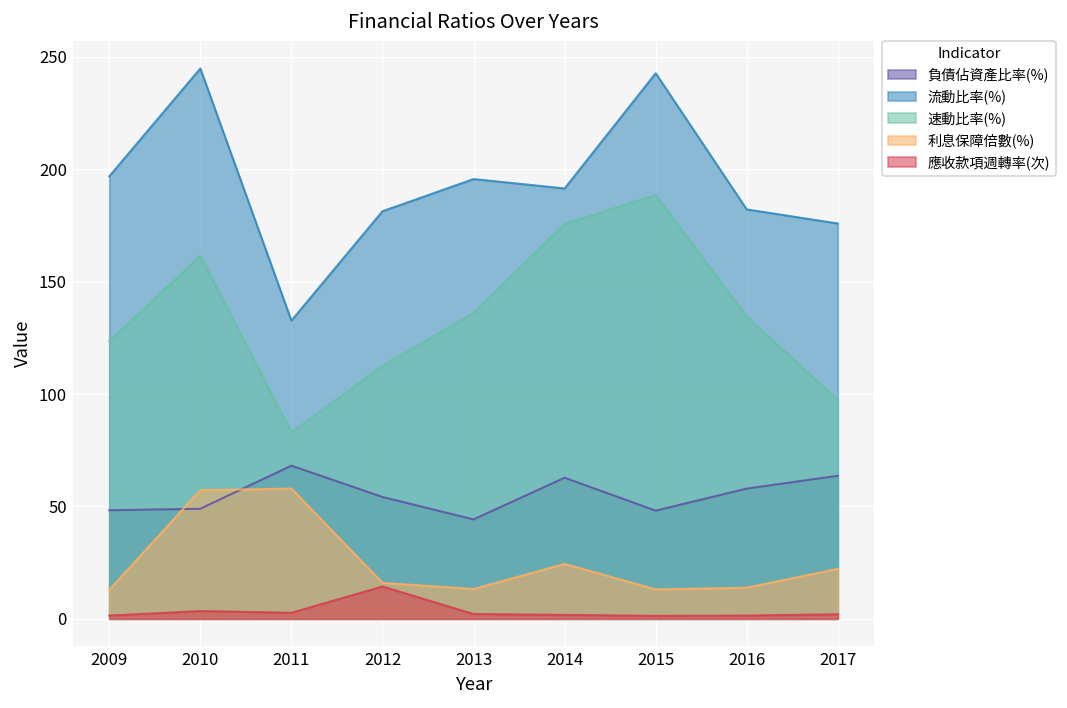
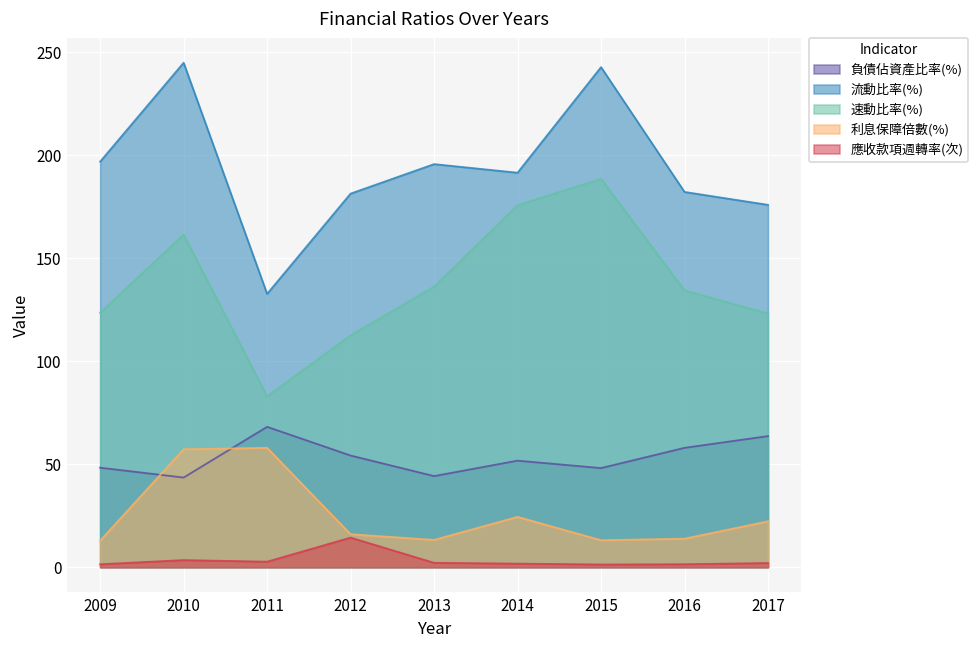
  {
    "負債佔資產比率(%)": {
      "2009": 48,
-     "2010": 49,
+     "2010": 44,
      "2011": 68,
      "2012": 54,
      "2013": 44,
-     "2014": 63,
+     "2014": 52,
      "2015": 48,
      "2016": 58,
      "2017": 64
    },
    "流動比率(%)": {
      "2009": 197,
      "2010": 245,
      "2011": 133,
      "2012": 181,
      "2013": 196,
      "2014": 191,
      "2015": 243,
      "2016": 182,
      "2017": 176
    },
    "速動比率(%)": {
      "2009": 124,
      "2010": 161,
      "2011": 83,
      "2012": 113,
      "2013": 136,
      "2014": 176,
      "2015": 189,
      "2016": 134,
-     "2017": 97
+     "2017": 123
    },
    "利息保障倍數(%)": {
      "2009": 13,
      "2010": 57,
      "2011": 58,
      "2012": 16,
      "2013": 13,
      "2014": 24,
      "2015": 13,
      "2016": 14,
      "2017": 22
    },
    "應收款項週轉率(次)": {
      "2009": 1,
      "2010": 3,
      "2011": 3,
      "2012": 14,
      "2013": 2,
      "2014": 2,
      "2015": 1,
      "2016": 1,
      "2017": 2
    }
  }
